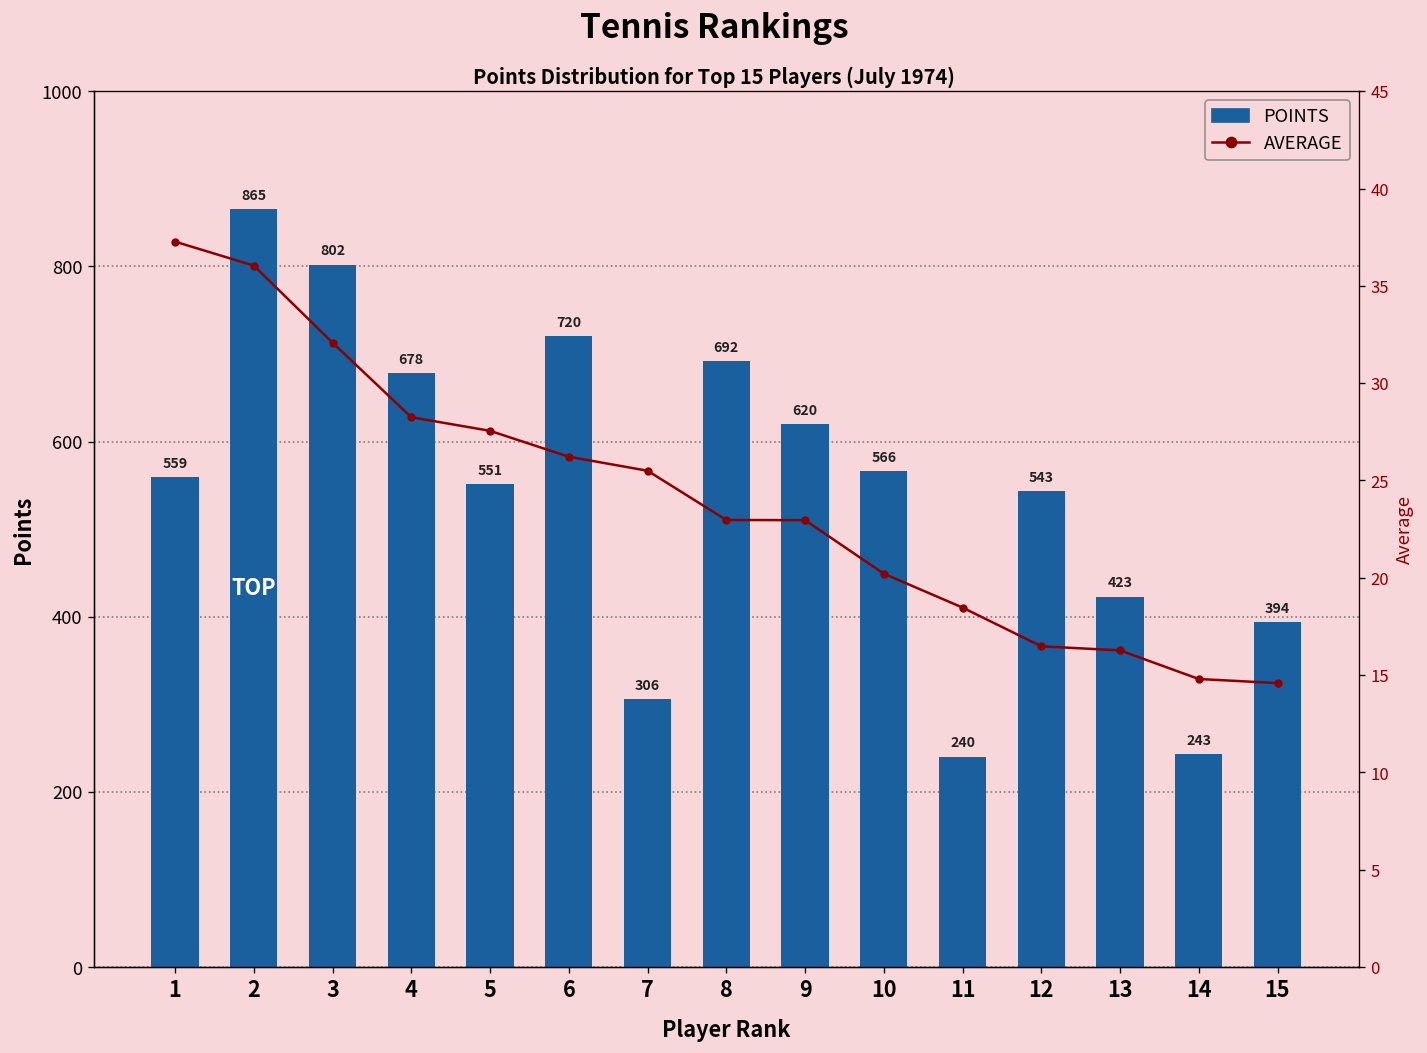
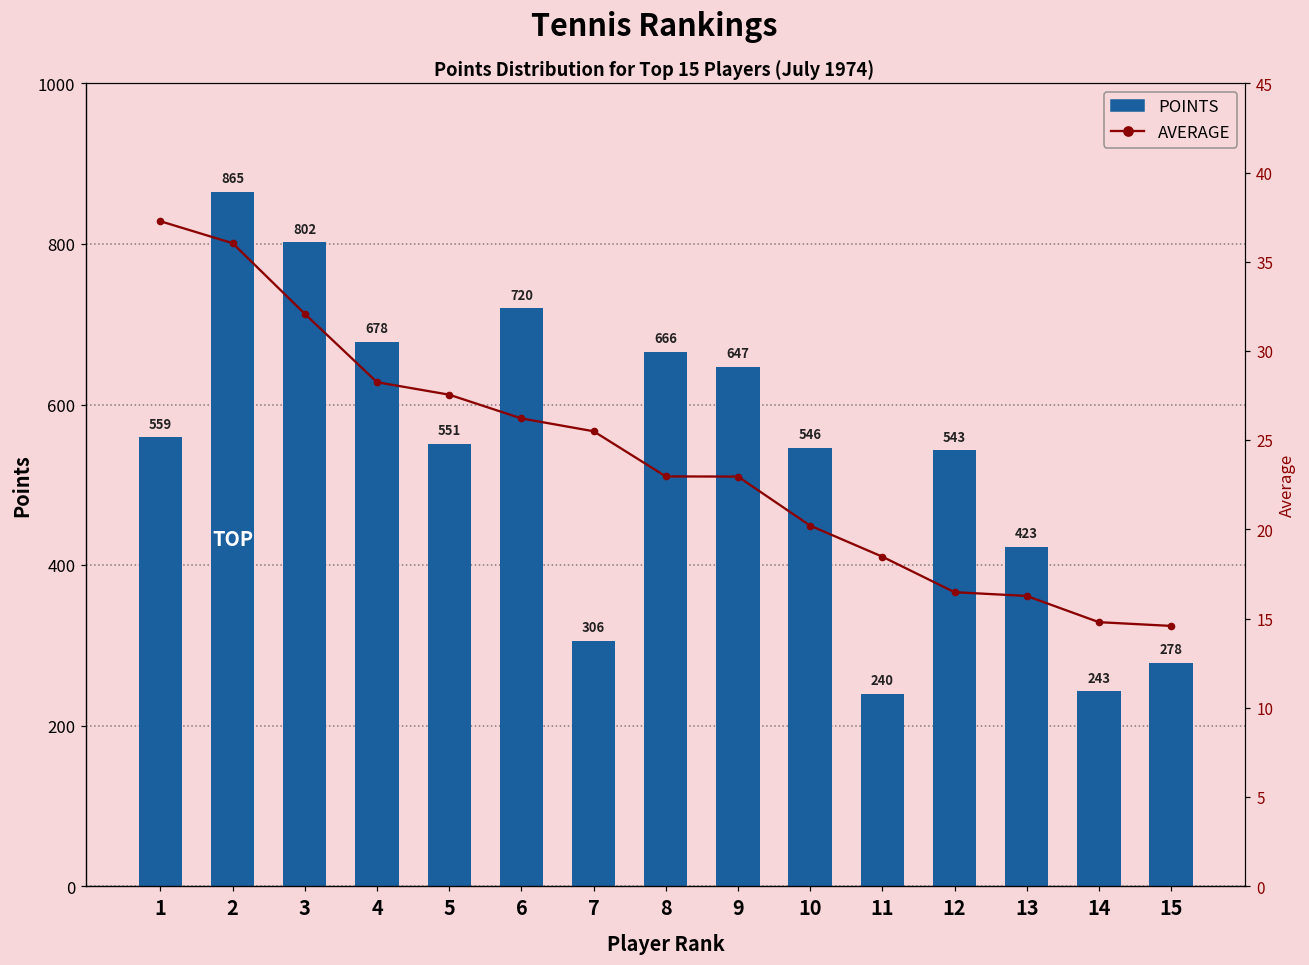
  {
    "POINTS": {
      "1": 559,
      "2": 865,
      "3": 802,
      "4": 678,
      "5": 551,
      "6": 720,
      "7": 306,
-     "8": 692,
-     "9": 620,
-     "10": 566,
+     "8": 666,
+     "9": 647,
+     "10": 546,
      "11": 240,
      "12": 543,
      "13": 423,
      "14": 243,
-     "15": 394
+     "15": 278
    }
  }
